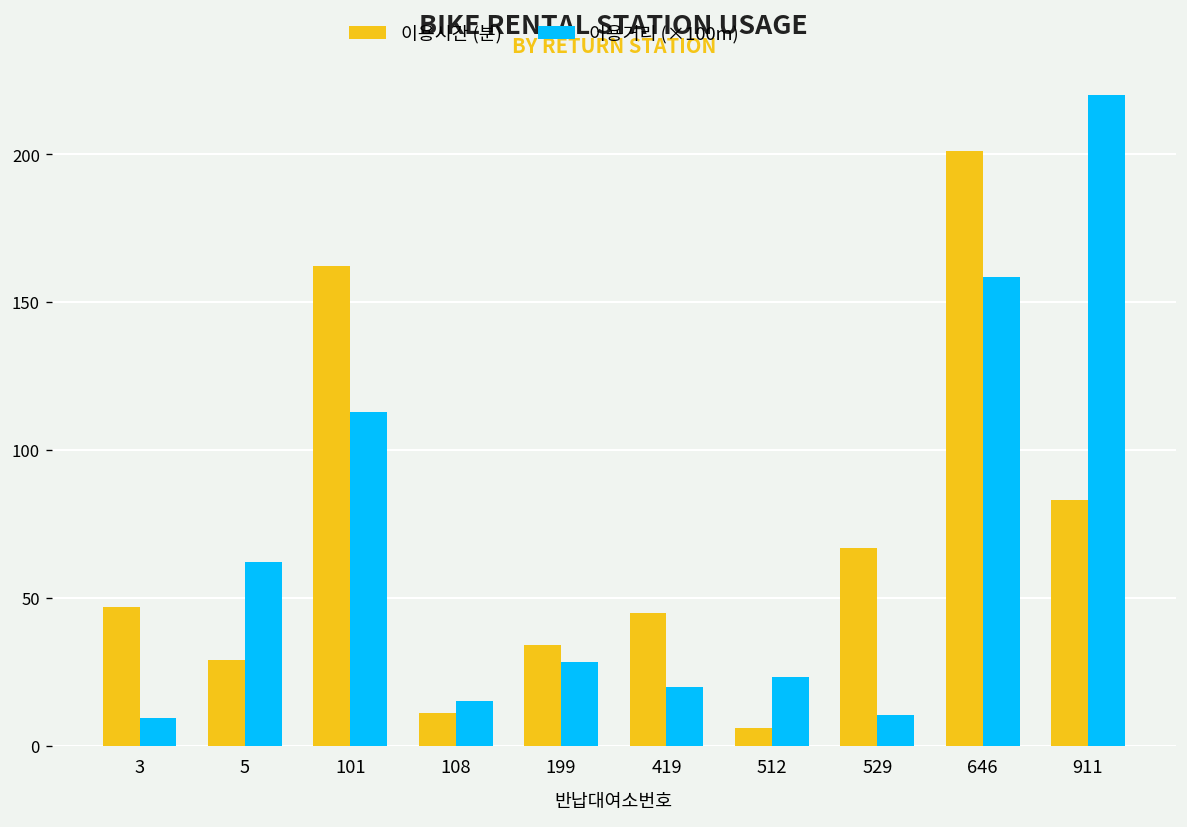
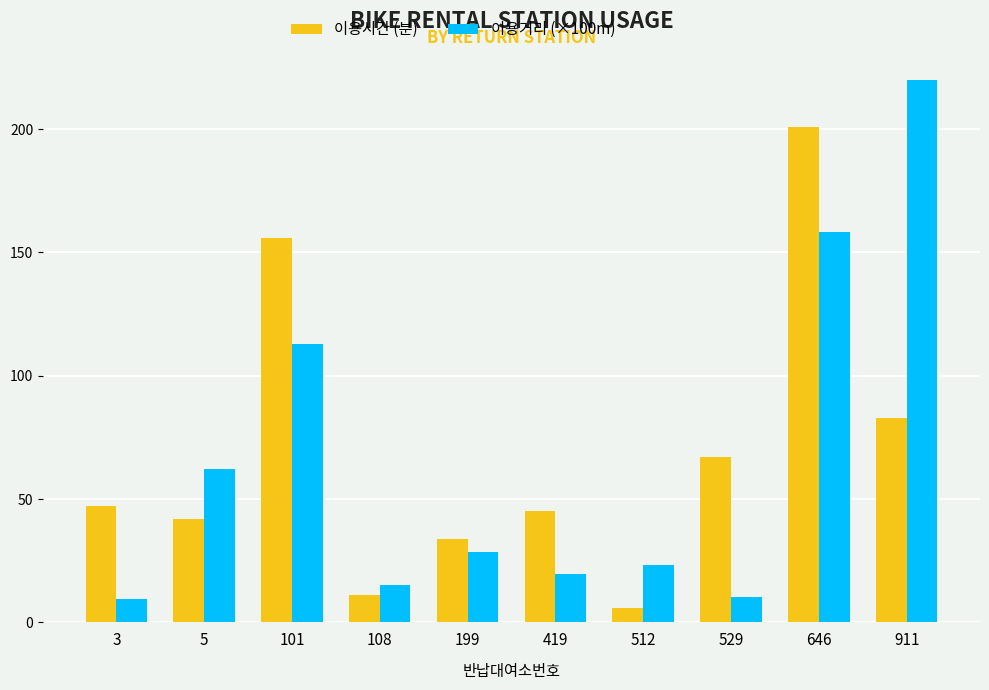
  {
    "이용시간 (분)": {
      "3": 47,
-     "5": 29,
-     "101": 162,
+     "5": 42,
+     "101": 156,
      "108": 11,
      "199": 34,
      "419": 45,
      "512": 6,
      "529": 67,
      "646": 201,
      "911": 83
    },
    "이용거리 (×100m)": {
      "3": 10,
      "5": 62,
      "101": 113,
      "108": 15,
      "199": 28,
      "419": 20,
      "512": 23,
      "529": 10,
      "646": 158,
      "911": 220
    }
  }
